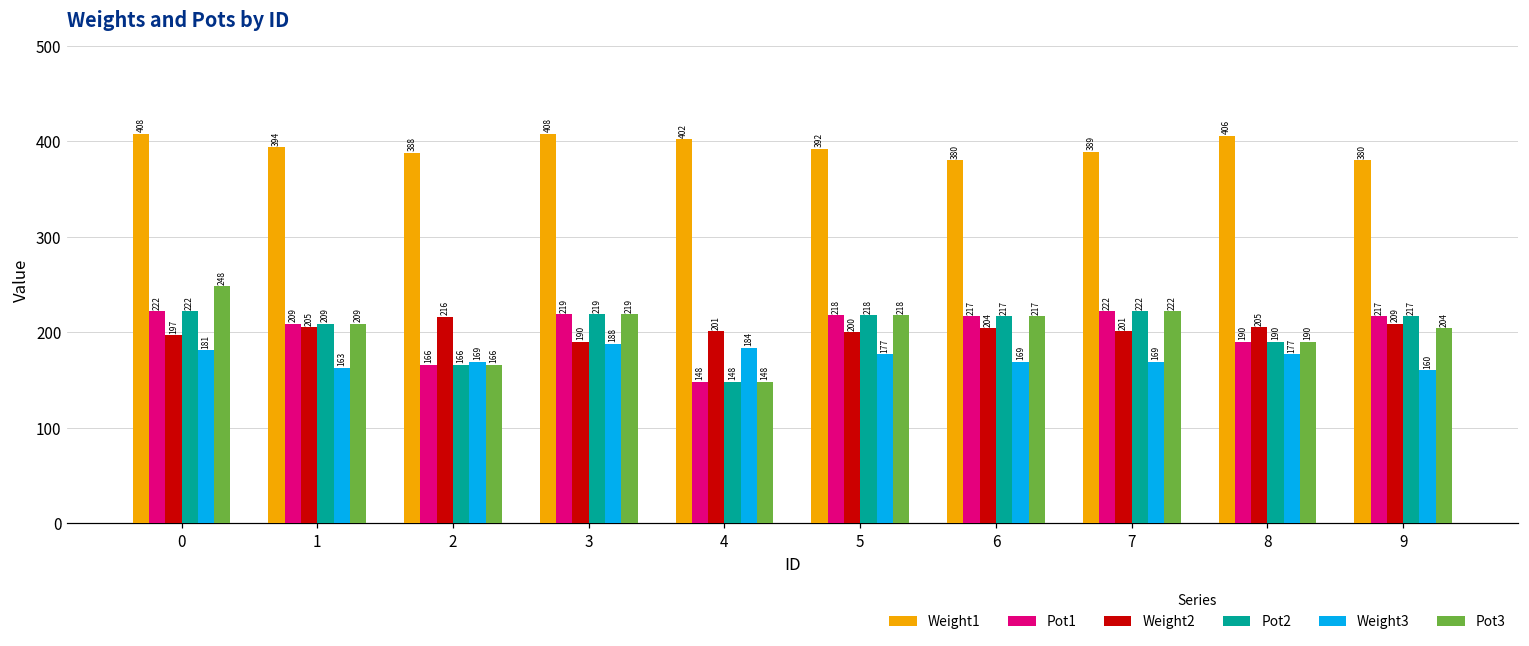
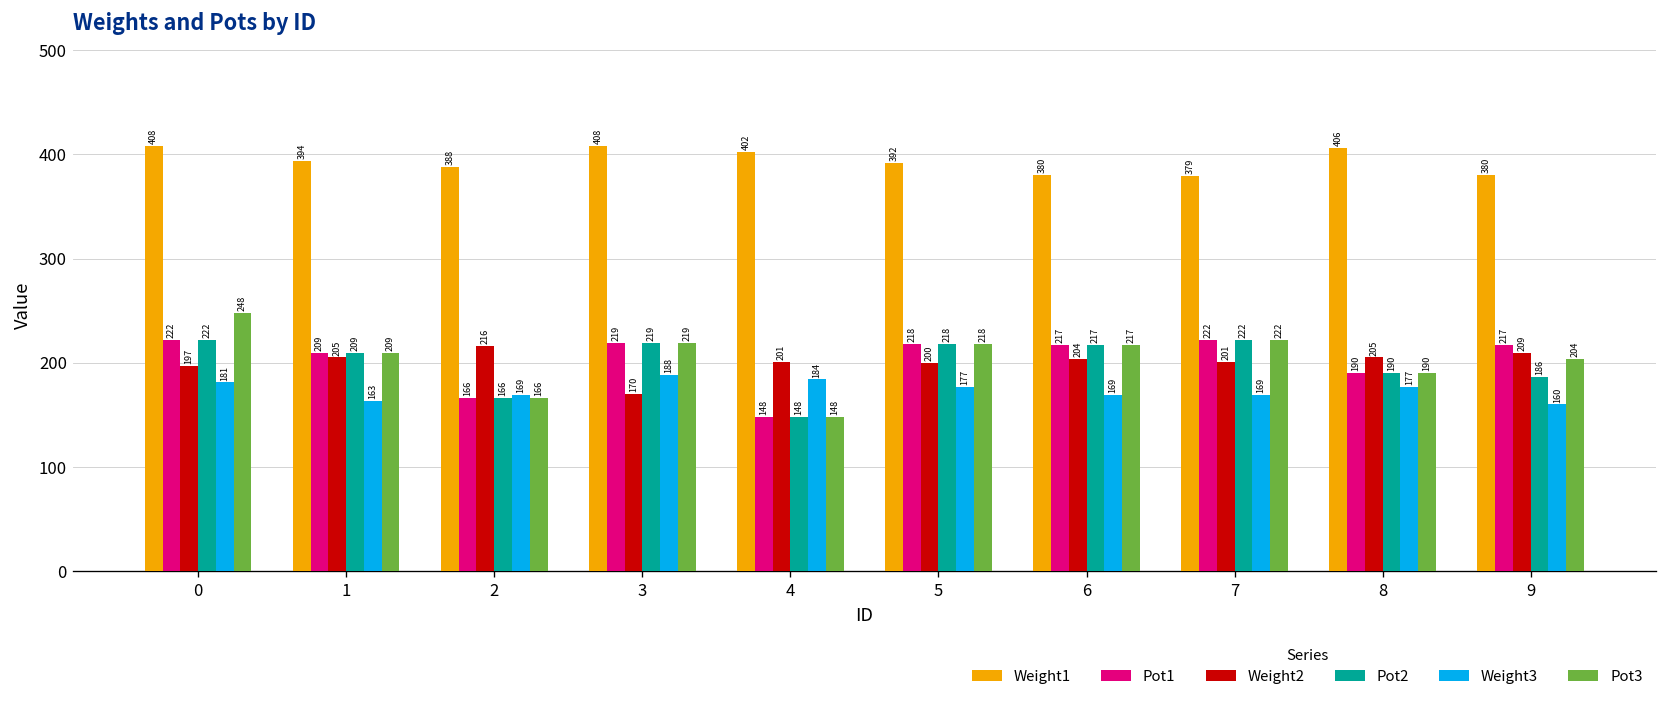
  {
    "Weight1": {
      "0": 408,
      "1": 394,
      "2": 388,
      "3": 408,
      "4": 402,
      "5": 392,
      "6": 380,
-     "7": 389,
+     "7": 379,
      "8": 406,
      "9": 380
    },
    "Pot1": {
      "0": 222,
      "1": 209,
      "2": 166,
      "3": 219,
      "4": 148,
      "5": 218,
      "6": 217,
      "7": 222,
      "8": 190,
      "9": 217
    },
    "Weight2": {
      "0": 197,
      "1": 205,
      "2": 216,
-     "3": 190,
+     "3": 170,
      "4": 201,
      "5": 200,
      "6": 204,
      "7": 201,
      "8": 205,
      "9": 209
    },
    "Pot2": {
      "0": 222,
      "1": 209,
      "2": 166,
      "3": 219,
      "4": 148,
      "5": 218,
      "6": 217,
      "7": 222,
      "8": 190,
-     "9": 217
+     "9": 186
    },
    "Weight3": {
      "0": 181,
      "1": 163,
      "2": 169,
      "3": 188,
      "4": 184,
      "5": 177,
      "6": 169,
      "7": 169,
      "8": 177,
      "9": 160
    },
    "Pot3": {
      "0": 248,
      "1": 209,
      "2": 166,
      "3": 219,
      "4": 148,
      "5": 218,
      "6": 217,
      "7": 222,
      "8": 190,
      "9": 204
    }
  }
